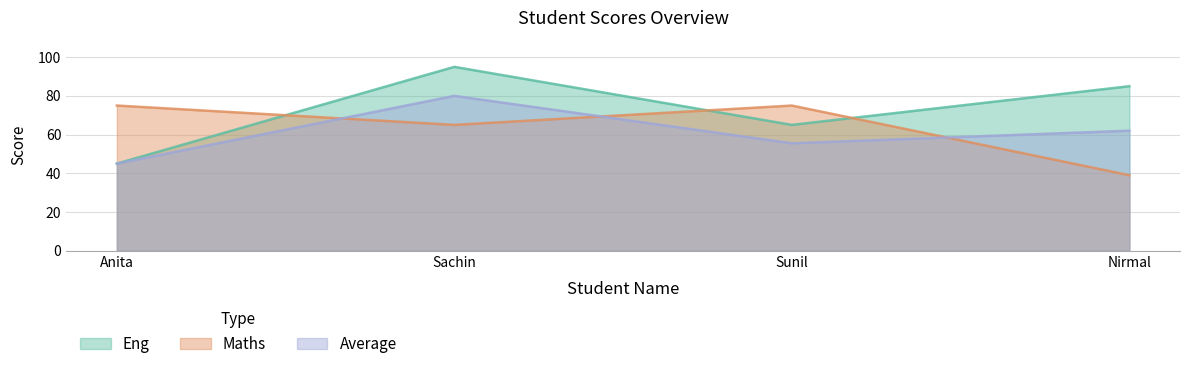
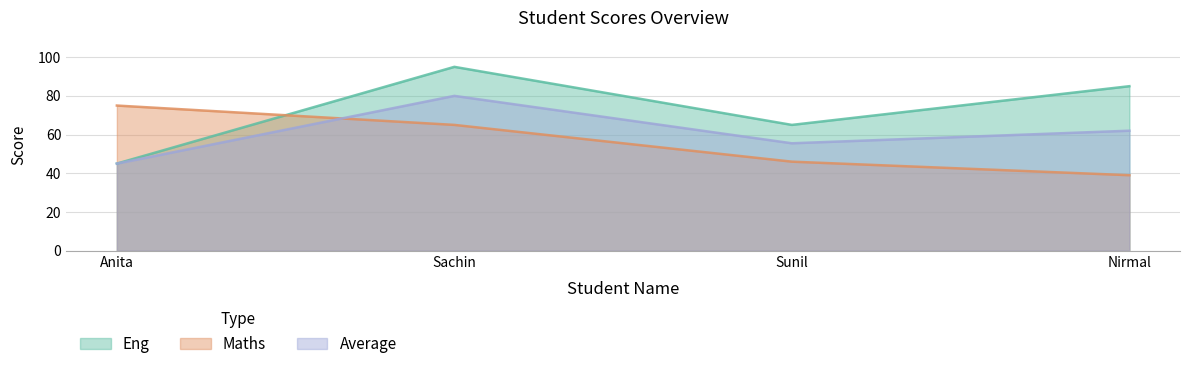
  {
    "Maths": {
      "Anita": 75,
      "Sachin": 65,
-     "Sunil": 75,
+     "Sunil": 46,
      "Nirmal": 39
    }
  }
